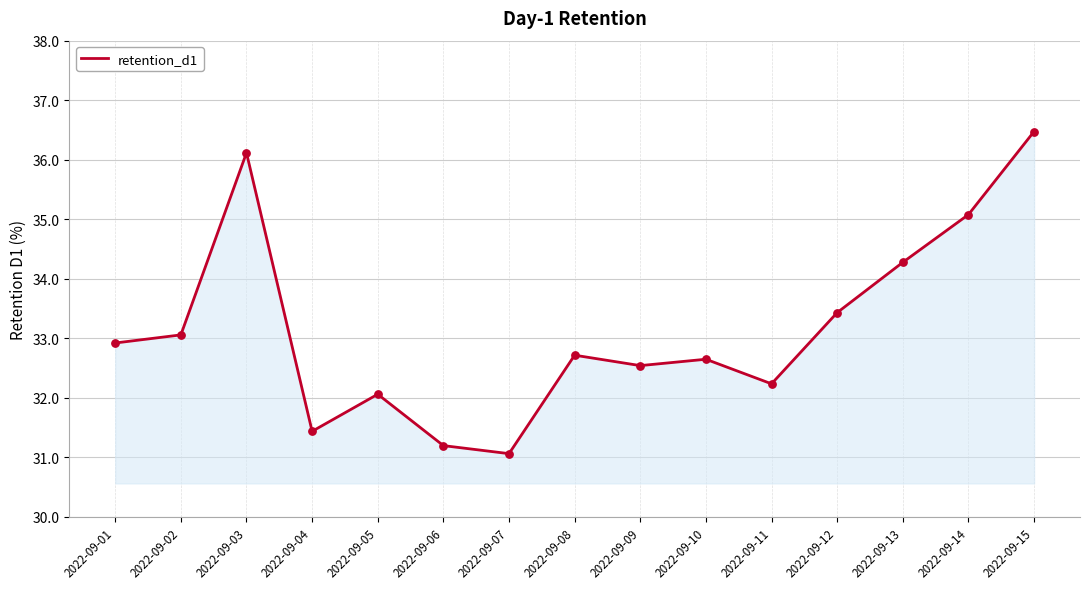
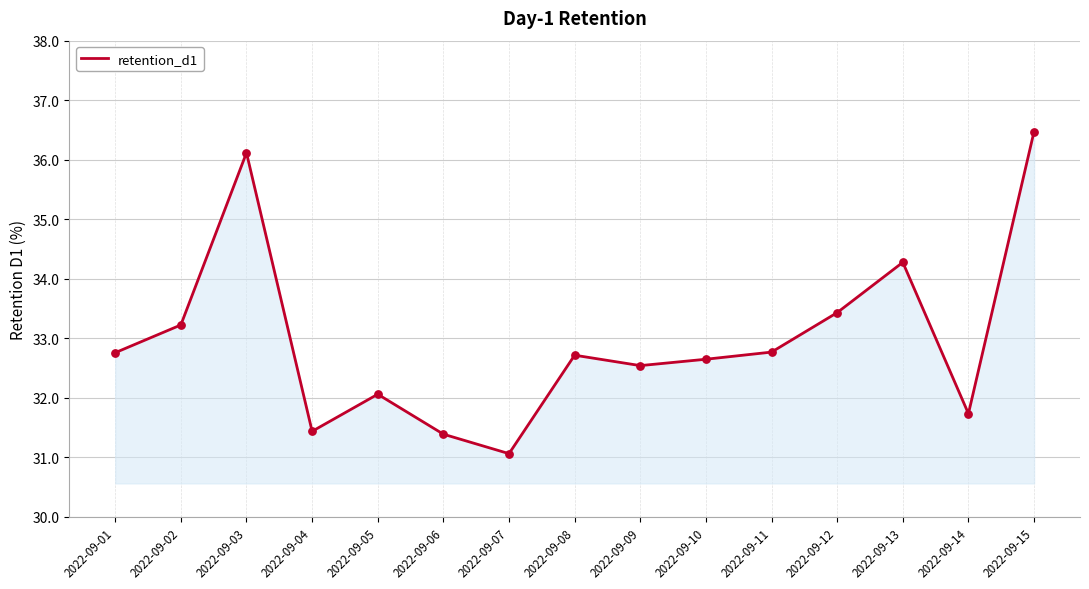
  {
-   "2022-09-01": 32.9,
-   "2022-09-02": 33.1,
+   "2022-09-01": 32.8,
+   "2022-09-02": 33.2,
    "2022-09-03": 36.1,
    "2022-09-04": 31.4,
    "2022-09-05": 32.1,
-   "2022-09-06": 31.2,
+   "2022-09-06": 31.4,
    "2022-09-07": 31.1,
    "2022-09-08": 32.7,
    "2022-09-09": 32.5,
    "2022-09-10": 32.6,
-   "2022-09-11": 32.2,
+   "2022-09-11": 32.8,
    "2022-09-12": 33.4,
    "2022-09-13": 34.3,
-   "2022-09-14": 35.1,
+   "2022-09-14": 31.7,
    "2022-09-15": 36.5
  }
